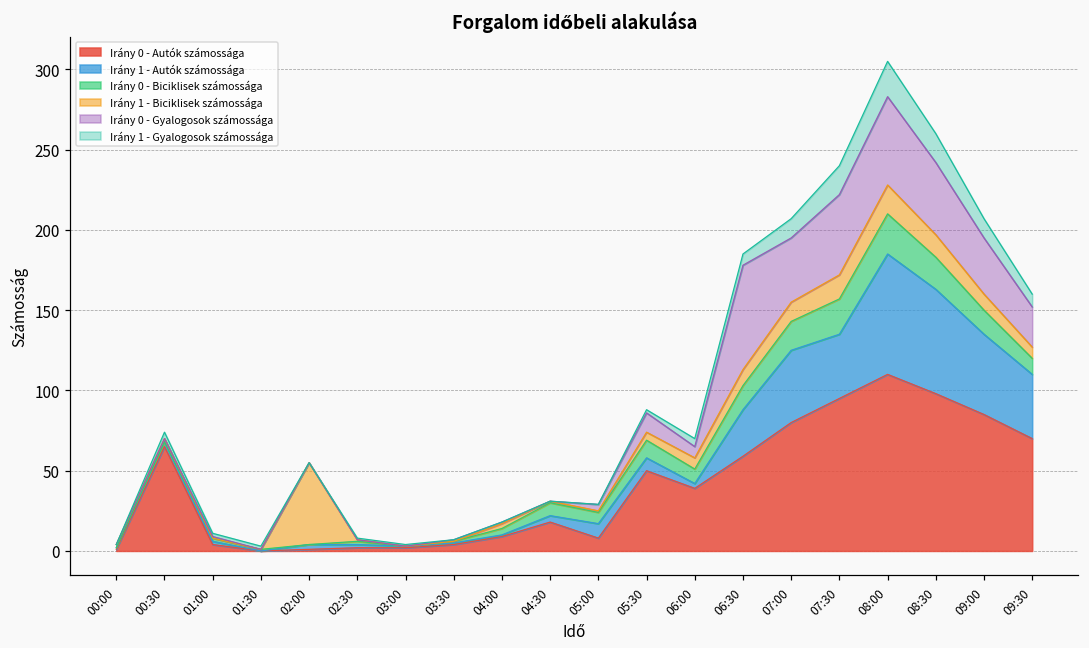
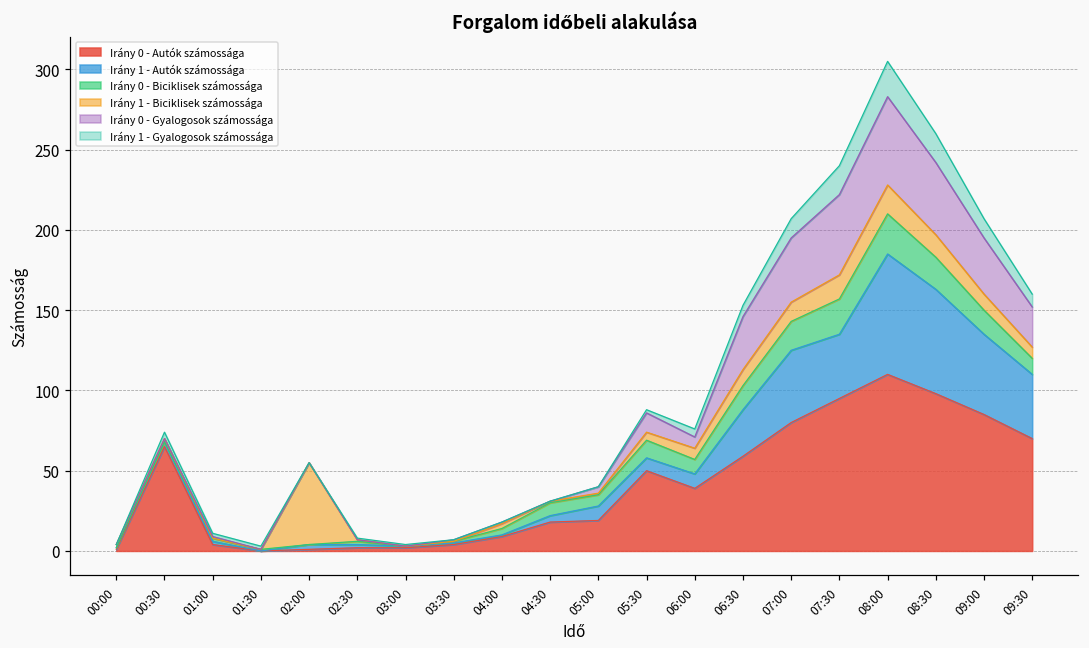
  {
    "Irány 0 - Autók számossága": {
      "00:30": 65,
      "01:00": 4,
      "02:00": 1,
      "02:30": 2,
      "04:30": 18,
-     "05:00": 8,
+     "05:00": 19,
      "05:30": 50,
      "06:00": 39,
      "06:30": 59,
      "07:00": 80,
      "07:30": 95,
      "08:00": 110,
      "08:30": 98,
      "09:00": 85,
      "09:30": 70
    },
    "Irány 1 - Autók számossága": {
      "01:00": 2,
      "02:30": 2,
      "04:30": 4,
      "05:00": 9,
      "05:30": 8,
-     "06:00": 3,
+     "06:00": 9,
      "06:30": 29,
      "07:00": 45,
      "07:30": 40,
      "08:00": 75,
      "08:30": 65,
      "09:00": 50,
      "09:30": 40
    },
    "Irány 1 - Biciklisek számossága": {
      "05:30": 5,
      "06:00": 7,
      "06:30": 10,
      "07:00": 12,
      "07:30": 15,
      "08:00": 18,
      "08:30": 14,
      "09:00": 10,
      "09:30": 7
    },
    "Irány 0 - Gyalogosok számossága": {
      "05:30": 12,
      "06:00": 7,
-     "06:30": 65,
+     "06:30": 33,
      "07:00": 40,
      "07:30": 50,
      "08:00": 55,
      "08:30": 45,
      "09:00": 35,
      "09:30": 25
    }
  }
